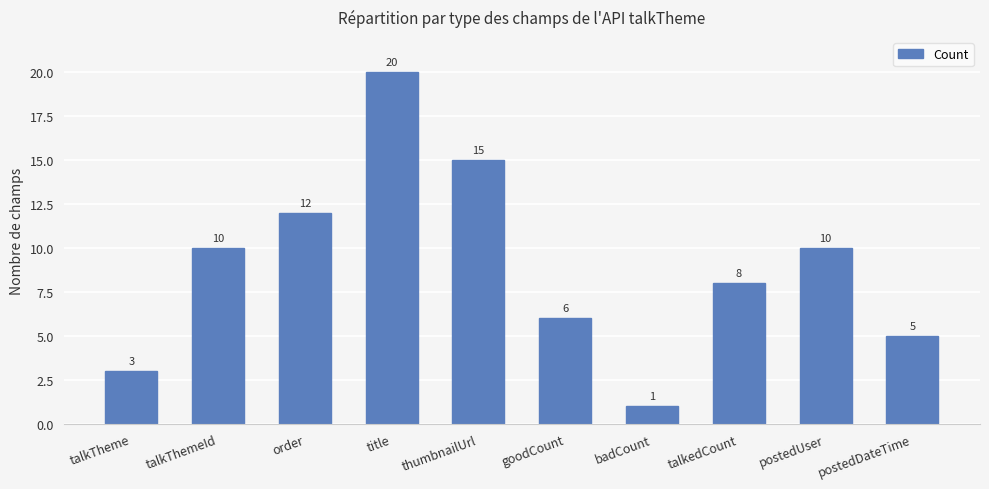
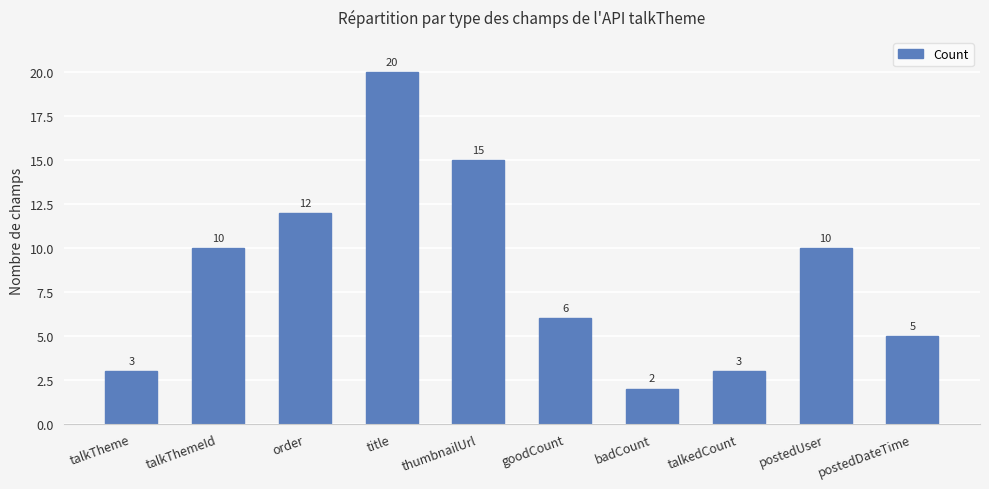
  {
    "talkTheme": 3,
    "talkThemeId": 10,
    "order": 12,
    "title": 20,
    "thumbnailUrl": 15,
    "goodCount": 6,
-   "badCount": 1,
-   "talkedCount": 8,
+   "badCount": 2,
+   "talkedCount": 3,
    "postedUser": 10,
    "postedDateTime": 5
  }
